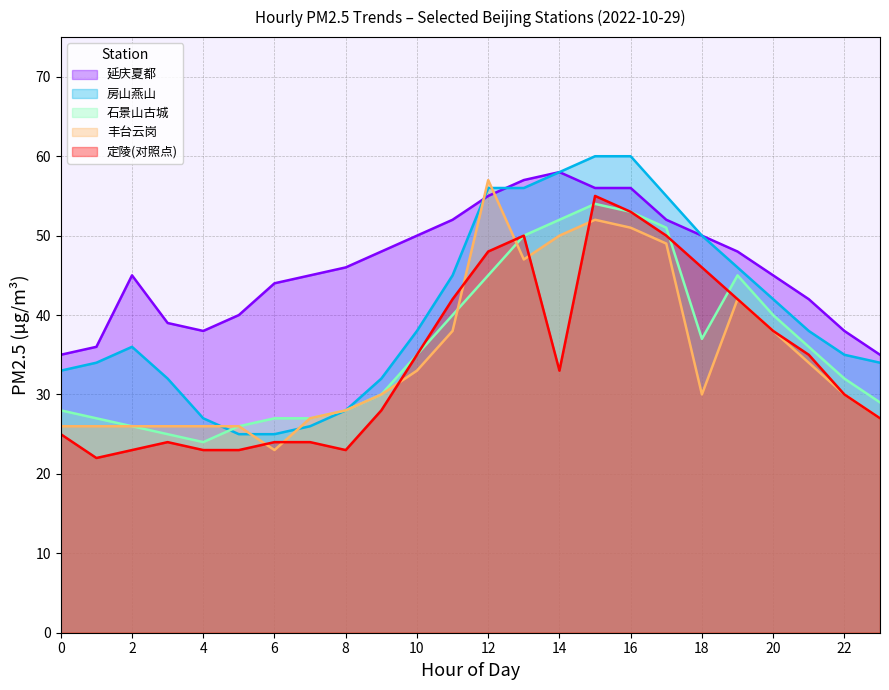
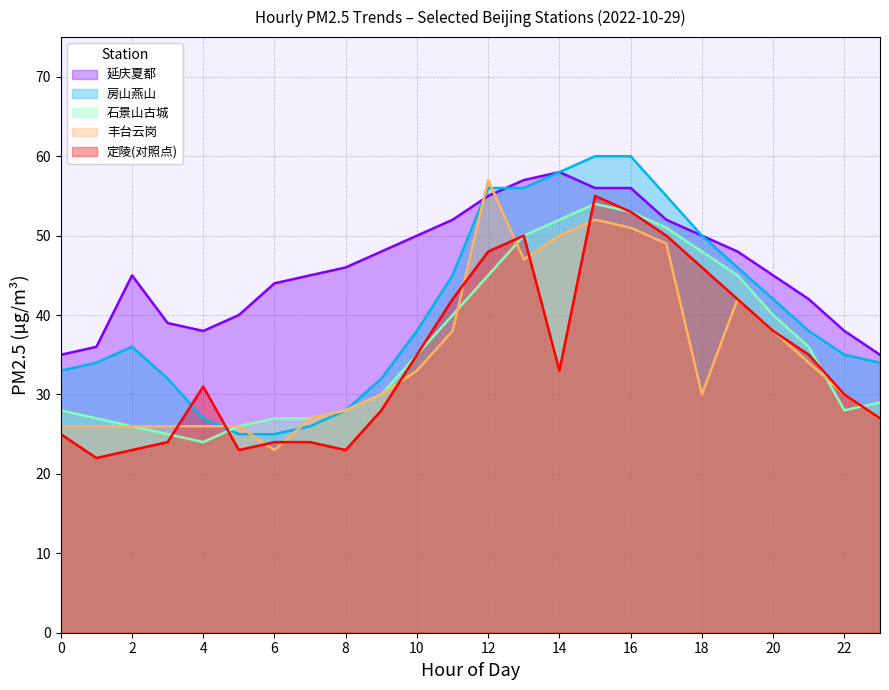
  {
    "延庆夏都": {
      "0": 35,
      "2": 45,
      "4": 38,
      "6": 44,
      "8": 46,
      "10": 50,
      "12": 55,
      "16": 56,
      "20": 45,
      "22": 38
    },
    "房山燕山": {
      "0": 33,
      "2": 36,
      "4": 27,
      "6": 25,
      "10": 38,
      "12": 56,
      "16": 60,
      "20": 42,
      "22": 35
    },
    "石景山古城": {
      "0": 28,
      "4": 24,
      "6": 27,
      "12": 45,
      "14": 52,
-     "18": 37,
+     "18": 48,
      "20": 40,
-     "22": 32
+     "22": 28
    },
    "丰台云岗": {
      "0": 26,
      "4": 26,
      "6": 23,
      "10": 33,
      "12": 57,
      "14": 50,
      "16": 51,
      "18": 30
    },
    "定陵(对照点)": {
      "0": 25,
      "2": 23,
-     "4": 23,
+     "4": 31,
      "6": 24,
      "8": 23,
      "12": 48,
      "14": 33,
      "18": 46
    }
  }
